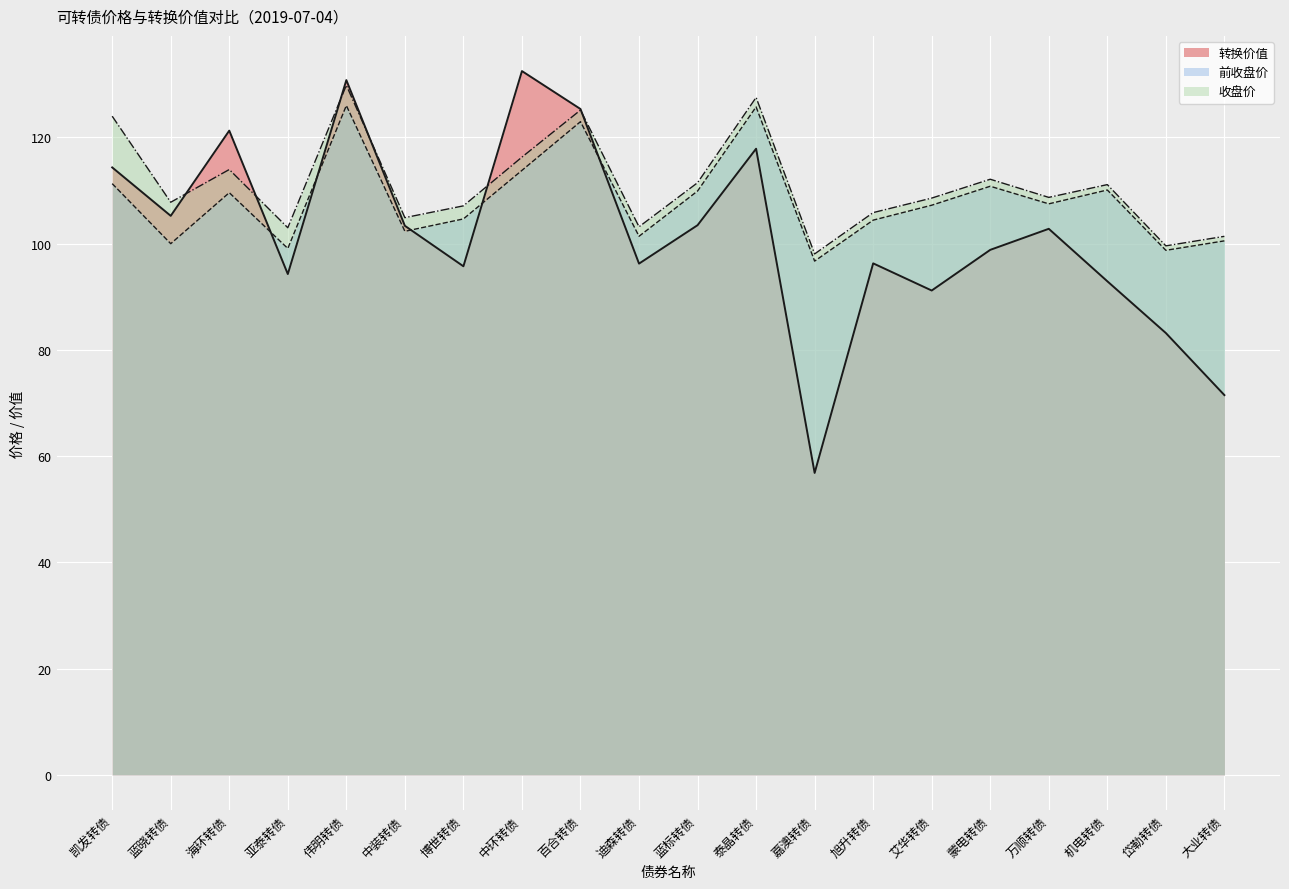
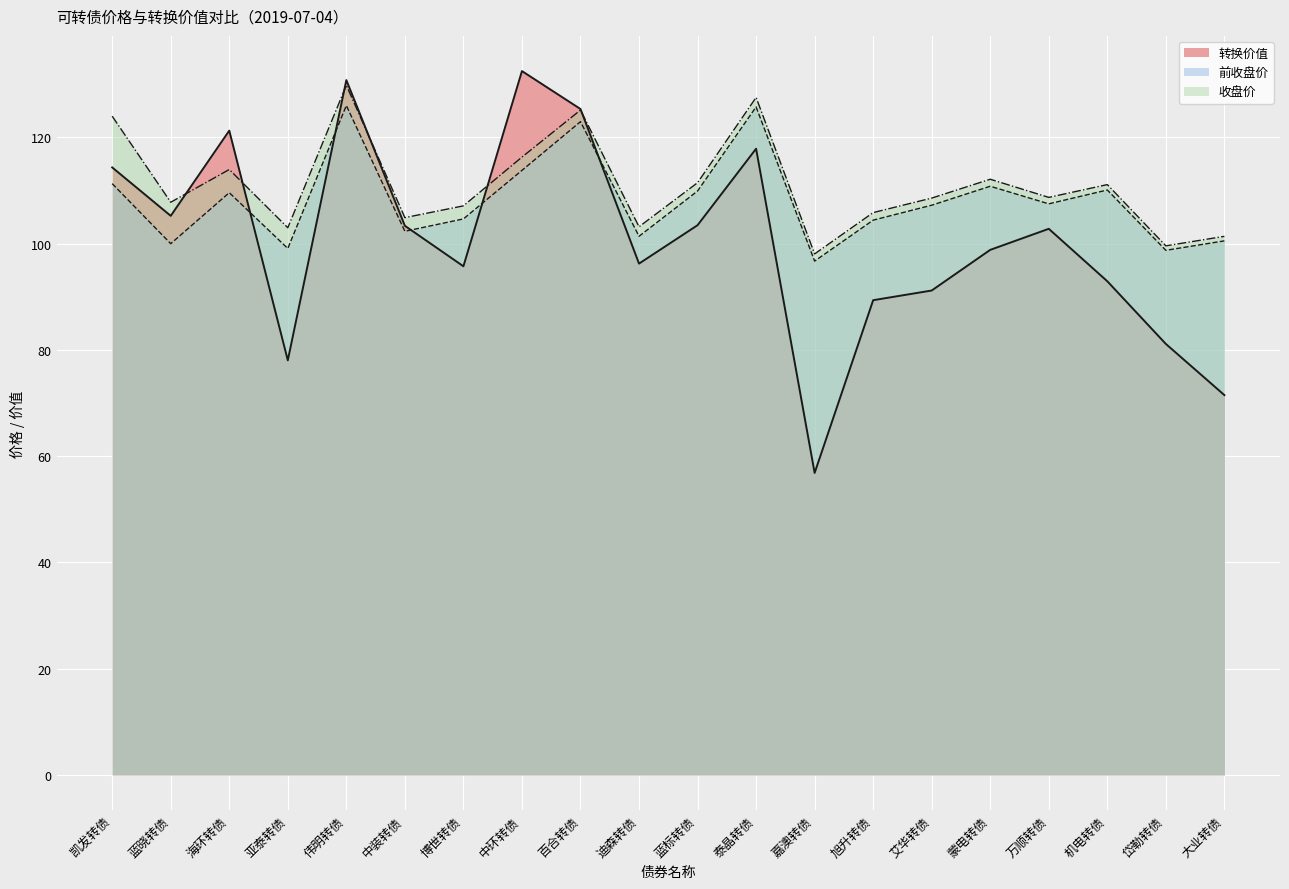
  {
    "转换价值": {
      "凯发转债": 114,
      "蓝晓转债": 105,
      "海环转债": 121,
-     "亚泰转债": 94,
+     "亚泰转债": 78,
      "伟明转债": 131,
      "中装转债": 103,
      "博世转债": 96,
      "中环转债": 132,
      "迪森转债": 96,
      "蓝标转债": 103,
      "泰晶转债": 118,
      "嘉澳转债": 57,
-     "旭升转债": 96,
+     "旭升转债": 89,
      "艾华转债": 91,
      "蒙电转债": 99,
      "万顺转债": 103,
      "机电转债": 93,
-     "岱勒转债": 83,
+     "岱勒转债": 81,
      "大业转债": 71
    }
  }
